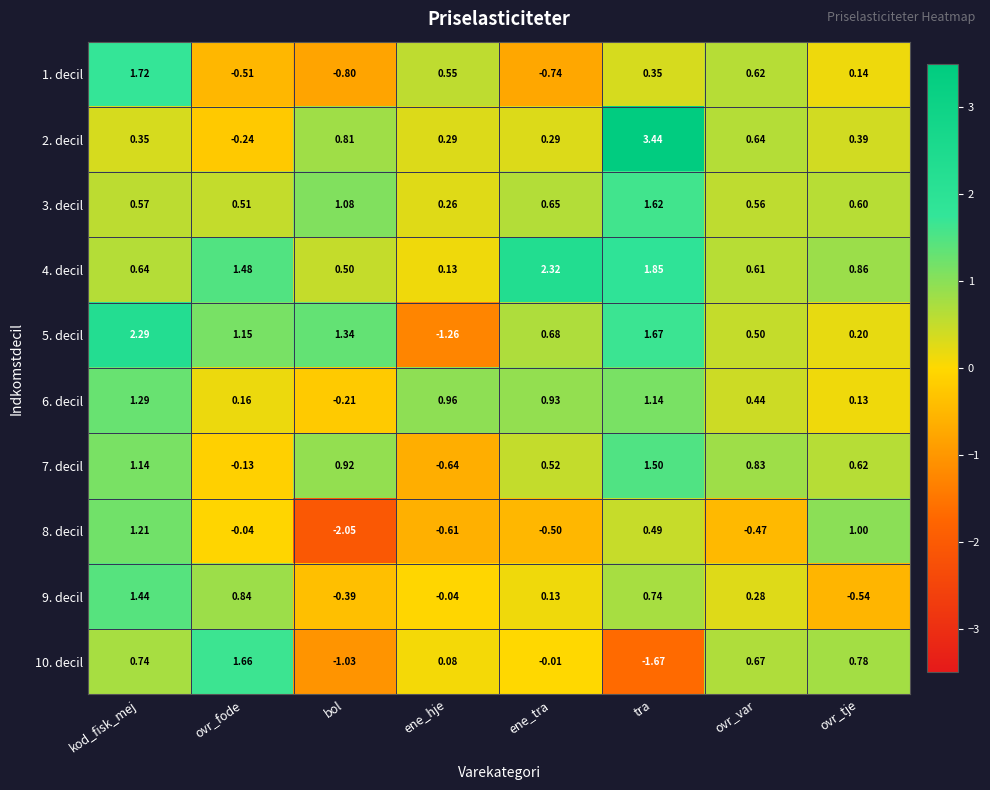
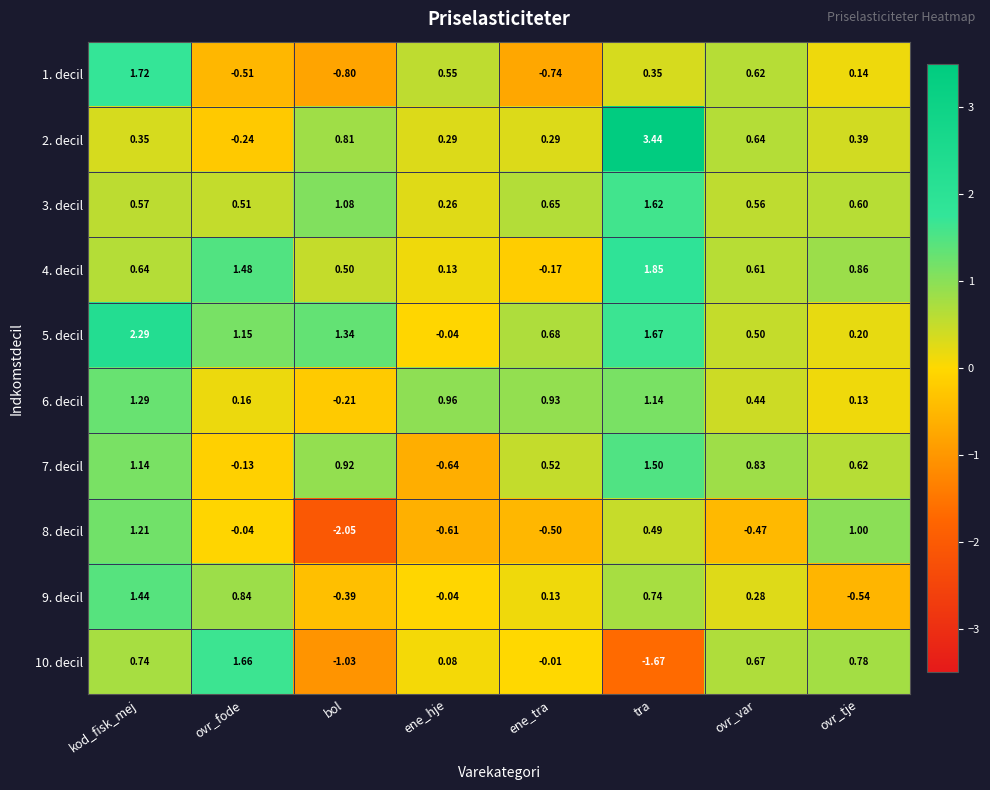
  {
    "1. decil": {
      "kod_fisk_mej": 1.72,
      "ovr_fode": -0.51,
      "bol": -0.80,
      "ene_hje": 0.55,
      "ene_tra": -0.74,
      "tra": 0.35,
      "ovr_var": 0.62,
      "ovr_tje": 0.14
    },
    "2. decil": {
      "kod_fisk_mej": 0.35,
      "ovr_fode": -0.24,
      "bol": 0.81,
      "ene_hje": 0.29,
      "ene_tra": 0.29,
      "tra": 3.44,
      "ovr_var": 0.64,
      "ovr_tje": 0.39
    },
    "3. decil": {
      "kod_fisk_mej": 0.57,
      "ovr_fode": 0.51,
      "bol": 1.08,
      "ene_hje": 0.26,
      "ene_tra": 0.65,
      "tra": 1.62,
      "ovr_var": 0.56,
      "ovr_tje": 0.60
    },
    "4. decil": {
      "kod_fisk_mej": 0.64,
      "ovr_fode": 1.48,
      "bol": 0.50,
      "ene_hje": 0.13,
-     "ene_tra": 2.32,
+     "ene_tra": -0.17,
      "tra": 1.85,
      "ovr_var": 0.61,
      "ovr_tje": 0.86
    },
    "5. decil": {
      "kod_fisk_mej": 2.29,
      "ovr_fode": 1.15,
      "bol": 1.34,
-     "ene_hje": -1.26,
+     "ene_hje": -0.04,
      "ene_tra": 0.68,
      "tra": 1.67,
      "ovr_var": 0.50,
      "ovr_tje": 0.20
    },
    "6. decil": {
      "kod_fisk_mej": 1.29,
      "ovr_fode": 0.16,
      "bol": -0.21,
      "ene_hje": 0.96,
      "ene_tra": 0.93,
      "tra": 1.14,
      "ovr_var": 0.44,
      "ovr_tje": 0.13
    },
    "7. decil": {
      "kod_fisk_mej": 1.14,
      "ovr_fode": -0.13,
      "bol": 0.92,
      "ene_hje": -0.64,
      "ene_tra": 0.52,
      "tra": 1.50,
      "ovr_var": 0.83,
      "ovr_tje": 0.62
    },
    "8. decil": {
      "kod_fisk_mej": 1.21,
      "ovr_fode": -0.04,
      "bol": -2.05,
      "ene_hje": -0.61,
      "ene_tra": -0.50,
      "tra": 0.49,
      "ovr_var": -0.47,
      "ovr_tje": 1.00
    },
    "9. decil": {
      "kod_fisk_mej": 1.44,
      "ovr_fode": 0.84,
      "bol": -0.39,
      "ene_hje": -0.04,
      "ene_tra": 0.13,
      "tra": 0.74,
      "ovr_var": 0.28,
      "ovr_tje": -0.54
    },
    "10. decil": {
      "kod_fisk_mej": 0.74,
      "ovr_fode": 1.66,
      "bol": -1.03,
      "ene_hje": 0.08,
      "ene_tra": -0.01,
      "tra": -1.67,
      "ovr_var": 0.67,
      "ovr_tje": 0.78
    }
  }
